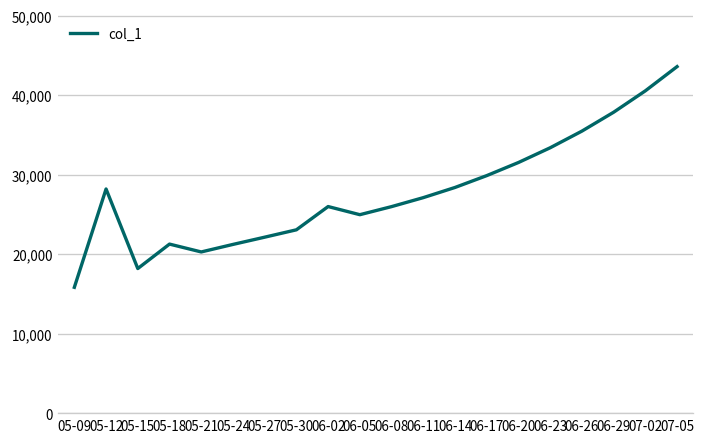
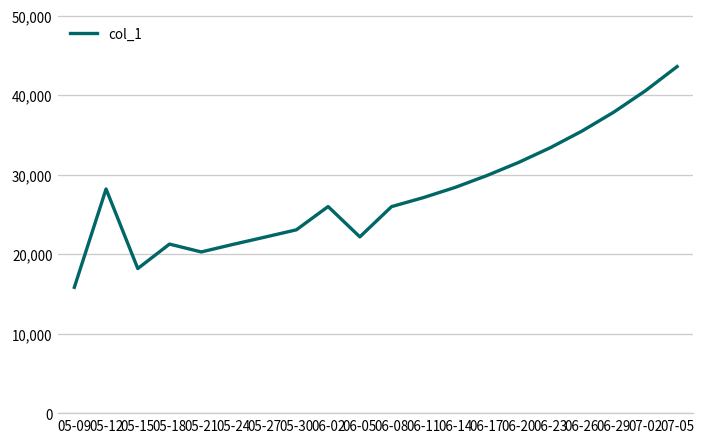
  {
    "05-09": "16,000",
    "05-12": "28,000",
    "05-15": "18,000",
    "05-18": "21,000",
    "05-21": "20,000",
    "05-24": "21,000",
    "05-27": "22,000",
    "05-30": "23,000",
    "06-02": "26,000",
-   "06-05": "25,000",
+   "06-05": "22,000",
    "06-08": "26,000",
    "06-11": "27,000",
    "06-14": "28,000",
    "06-17": "30,000",
    "06-20": "32,000",
    "06-23": "33,000",
    "06-26": "36,000",
    "06-29": "38,000",
    "07-02": "41,000",
    "07-05": "44,000"
  }
